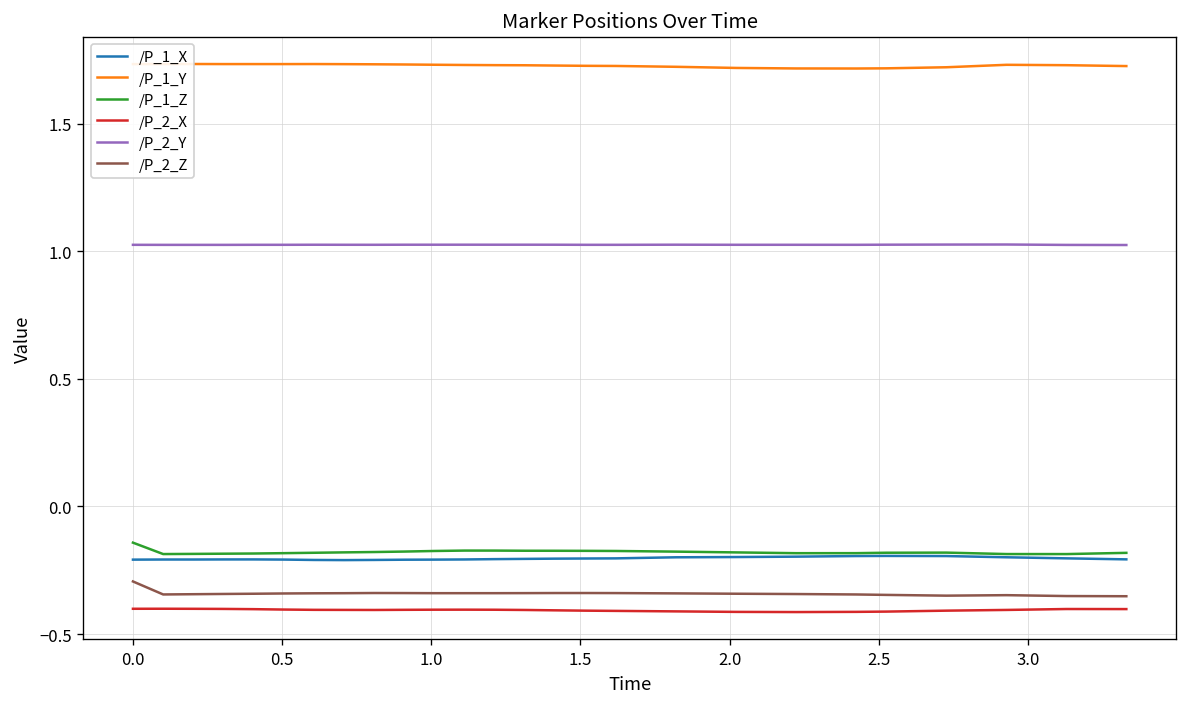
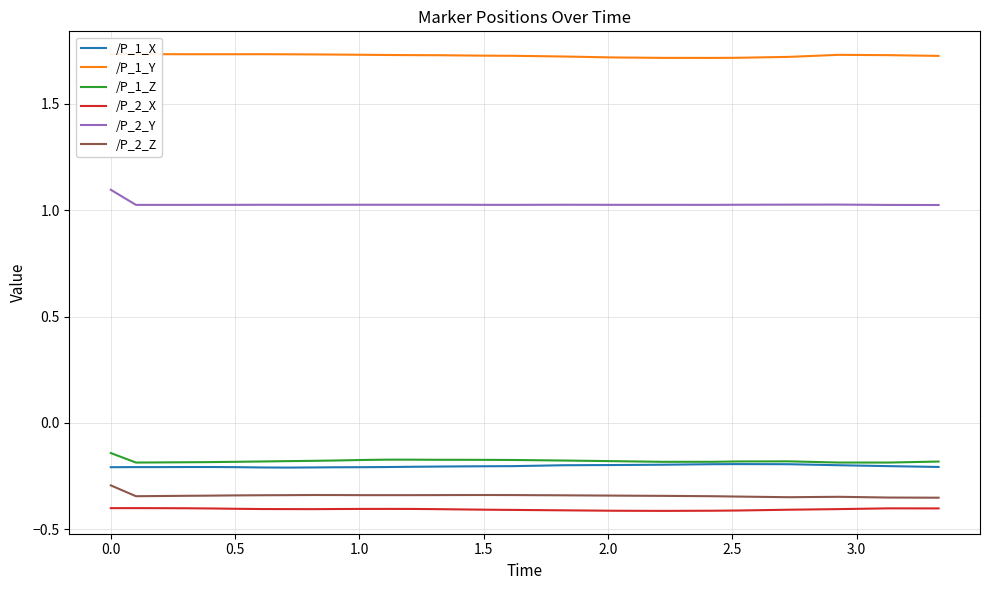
  {
    "/P_1_X": {
      "0.0": -0.21
    },
    "/P_1_Z": {
      "0.0": -0.14
    },
    "/P_2_X": {
      "0.0": -0.40
    },
    "/P_2_Y": {
-     "0.0": 1.03
+     "0.0": 1.10
    },
    "/P_2_Z": {
      "0.0": -0.29
    }
  }
